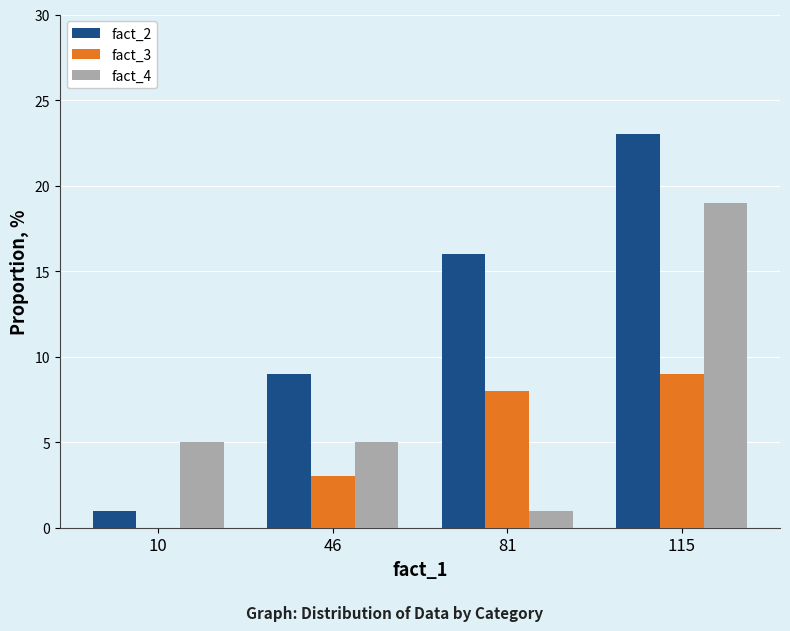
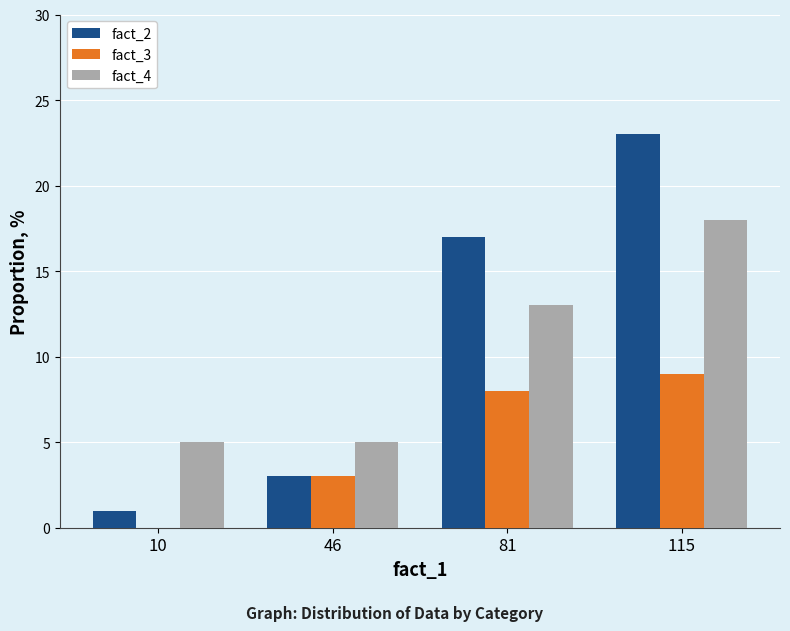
  {
    "fact_2": {
      "10": 1,
-     "46": 9,
-     "81": 16,
+     "46": 3,
+     "81": 17,
      "115": 23
    },
    "fact_3": {
      "10": 0,
      "46": 3,
      "81": 8,
      "115": 9
    },
    "fact_4": {
      "10": 5,
      "46": 5,
-     "81": 1,
-     "115": 19
+     "81": 13,
+     "115": 18
    }
  }
